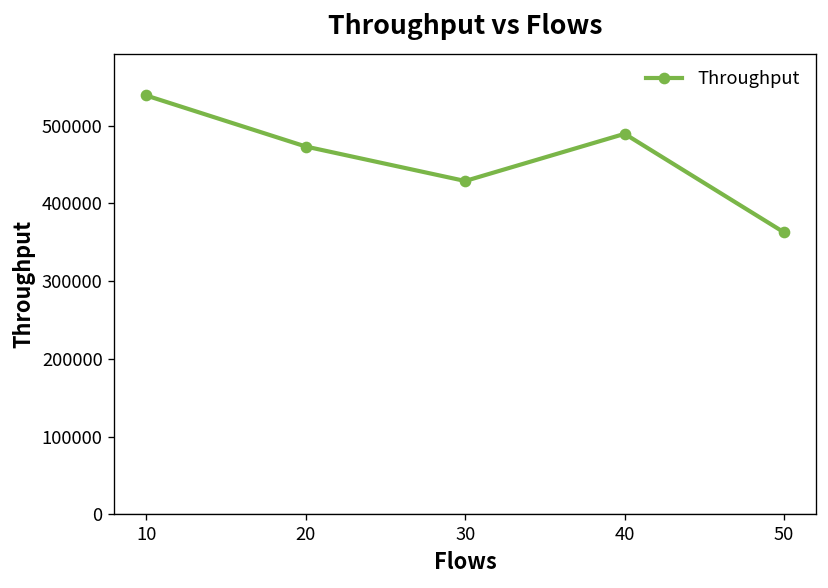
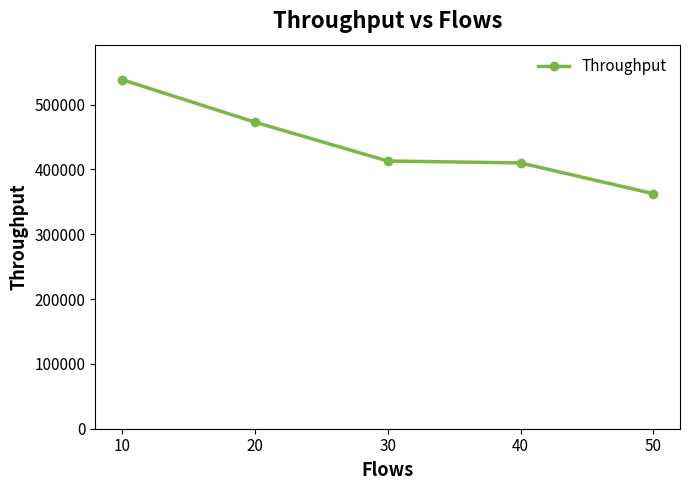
  {
    "10": 540000,
    "20": 470000,
-   "30": 430000,
-   "40": 490000,
+   "30": 410000,
+   "40": 410000,
    "50": 360000
  }
